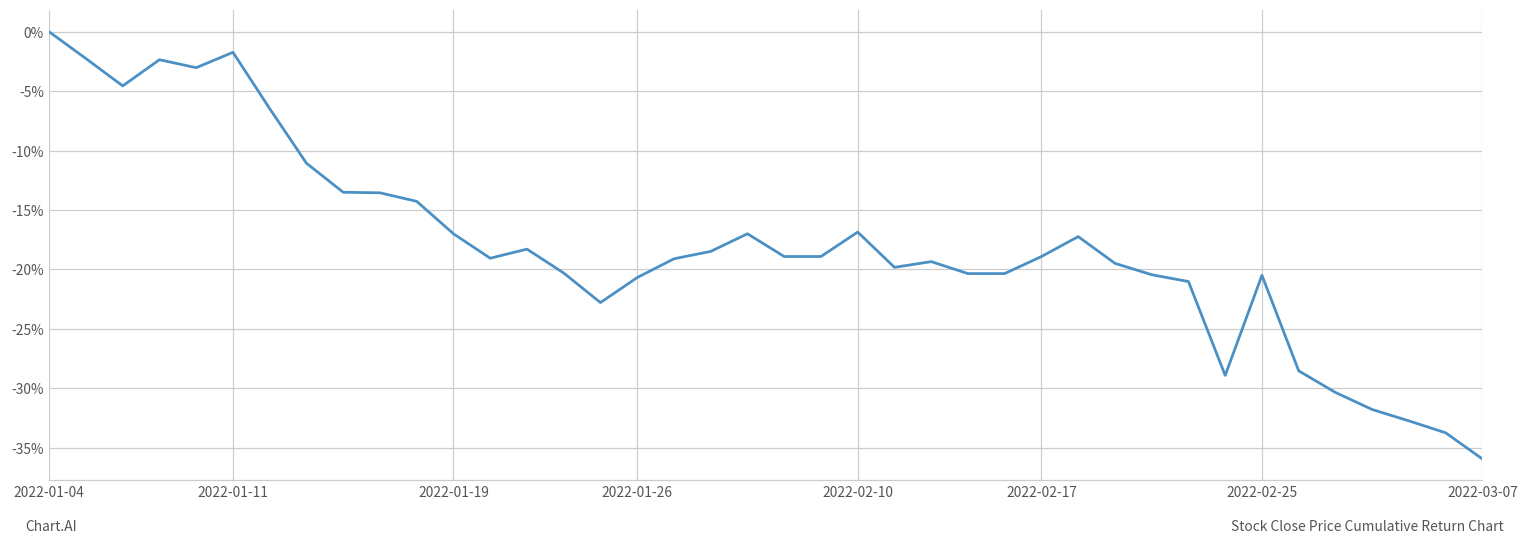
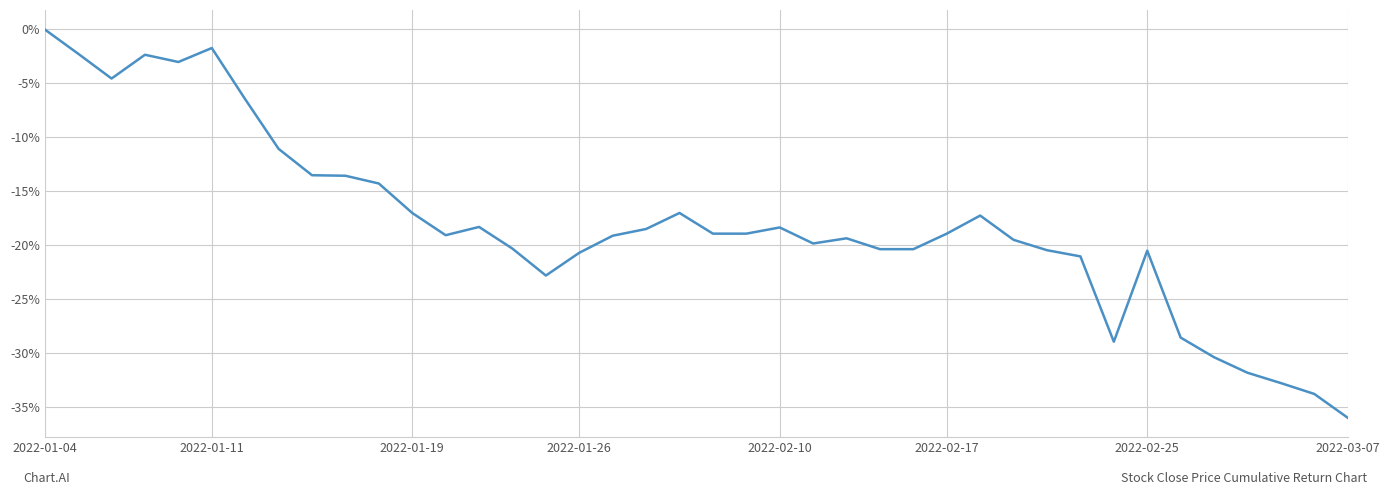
  {
    "2022-01-04": "0.0%",
    "2022-01-11": "-1.7%",
    "2022-01-19": "-17.0%",
    "2022-01-26": "-20.7%",
-   "2022-02-10": "-16.9%",
+   "2022-02-10": "-18.3%",
    "2022-02-17": "-18.9%",
    "2022-02-25": "-20.5%",
    "2022-03-07": "-36.0%"
  }
